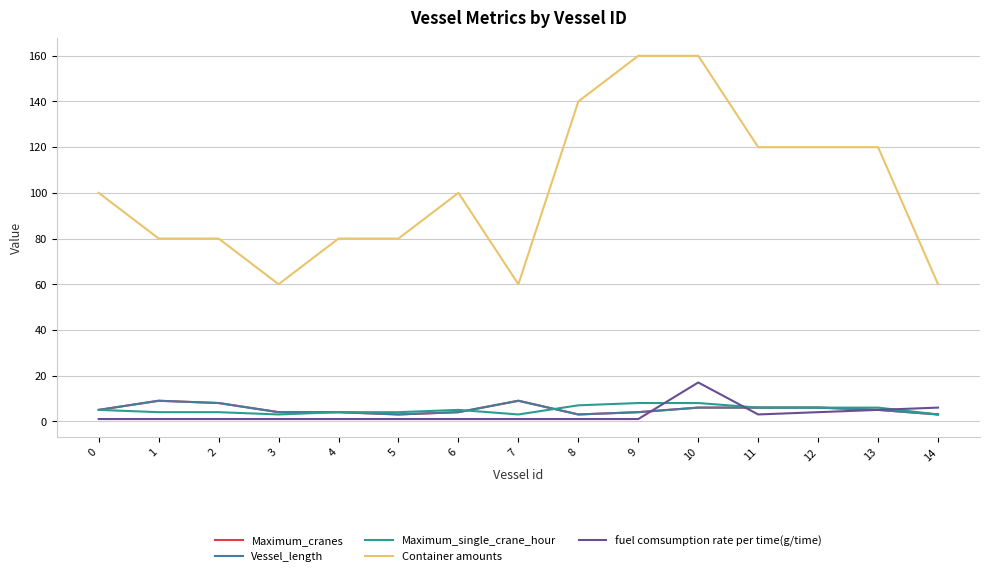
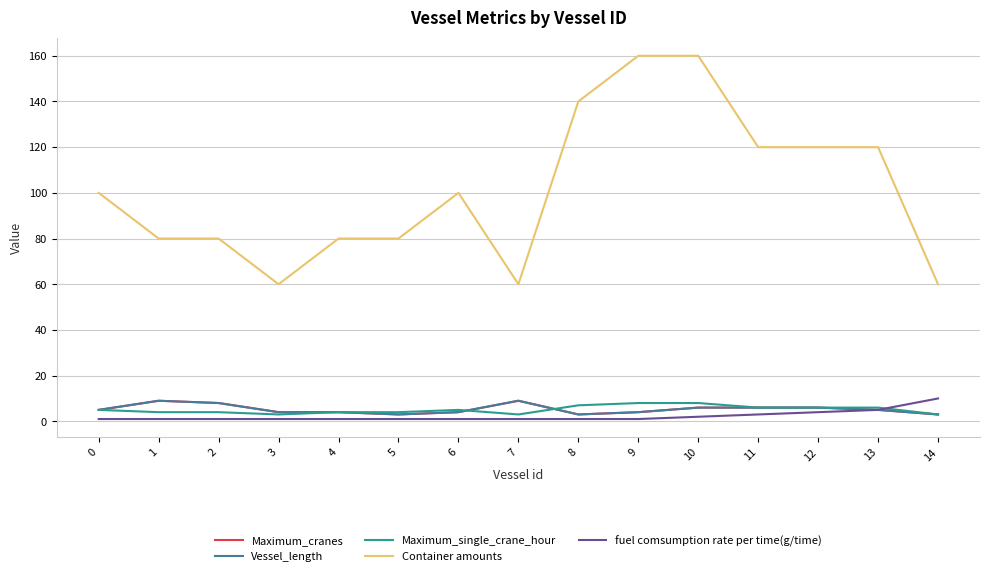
  {
    "Container amounts": {
      "0": 100,
      "1": 80,
      "2": 80,
      "3": 60,
      "4": 80,
      "5": 80,
      "6": 100,
      "7": 60,
      "8": 140,
      "9": 160,
      "10": 160,
      "11": 120,
      "12": 120,
      "13": 120,
      "14": 60
    },
    "fuel comsumption rate per time(g/time)": {
      "0": 1,
      "1": 1,
      "2": 1,
      "3": 1,
      "4": 1,
      "5": 1,
      "6": 1,
      "7": 1,
      "8": 1,
      "9": 1,
-     "10": 17,
+     "10": 2,
      "11": 3,
      "12": 4,
-     "14": 6
+     "14": 10
    }
  }
